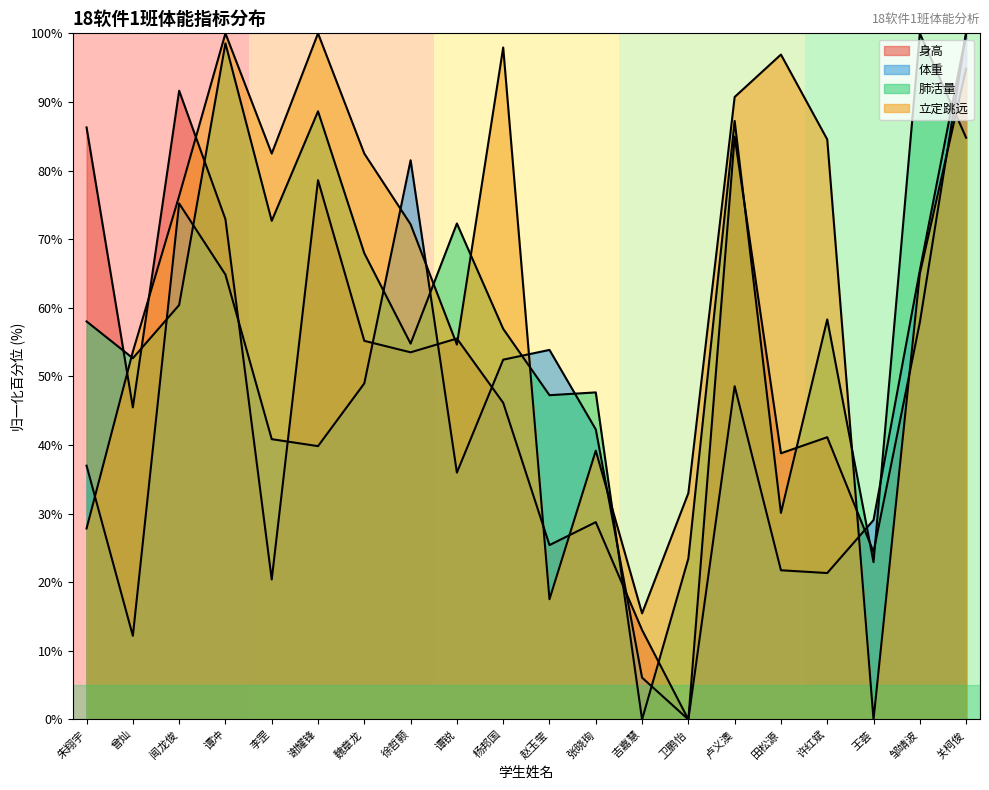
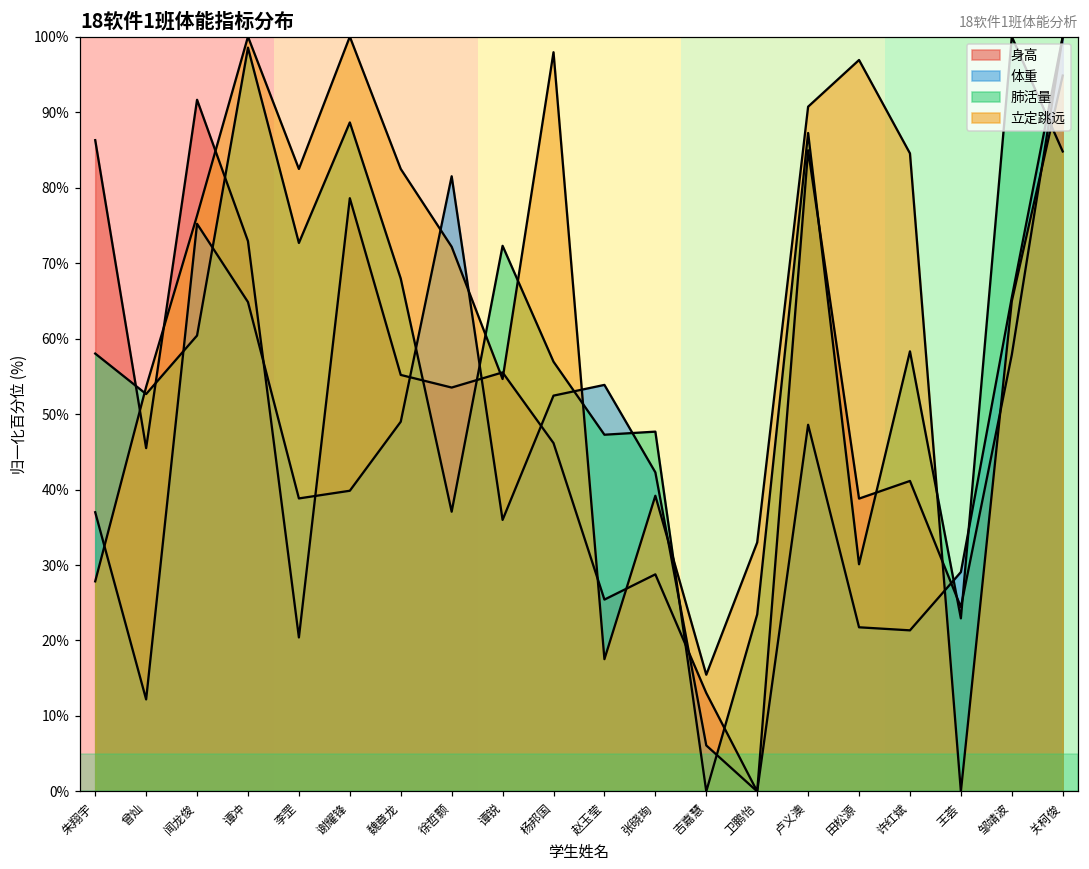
  {
    "身高": {
      "朱翔宇": "86%",
      "曾灿": "45%",
      "闻龙俊": "92%",
      "谭冲": "73%",
      "李罡": "20%",
      "谢耀锋": "79%",
      "魏章龙": "55%",
      "徐哲颢": "54%",
      "谭锐": "56%",
      "杨邦国": "46%",
      "赵玉莹": "25%",
      "张晓珣": "29%",
      "吉嘉慧": "13%",
      "卢义澳": "85%",
      "田松源": "39%",
      "许红斌": "41%",
      "王荟": "24%",
      "邹靖波": "58%"
    },
    "体重": {
      "朱翔宇": "37%",
      "曾灿": "12%",
      "闻龙俊": "75%",
      "谭冲": "65%",
-     "李罡": "41%",
+     "李罡": "39%",
      "谢耀锋": "40%",
      "魏章龙": "49%",
      "徐哲颢": "82%",
      "谭锐": "36%",
      "杨邦国": "52%",
      "赵玉莹": "54%",
      "张晓珣": "42%",
      "吉嘉慧": "6%",
      "卢义澳": "49%",
      "田松源": "22%",
      "许红斌": "21%",
      "王荟": "29%",
      "邹靖波": "65%"
    },
    "肺活量": {
      "朱翔宇": "58%",
      "曾灿": "53%",
      "闻龙俊": "60%",
      "谭冲": "99%",
      "李罡": "73%",
      "谢耀锋": "89%",
      "魏章龙": "68%",
-     "徐哲颢": "55%",
+     "徐哲颢": "37%",
      "谭锐": "72%",
      "杨邦国": "57%",
      "赵玉莹": "47%",
      "张晓珣": "48%",
      "吉嘉慧": "0%",
      "卫鹏怡": "23%",
      "卢义澳": "87%",
      "田松源": "30%",
      "许红斌": "58%",
      "王荟": "23%",
      "关柯俊": "85%"
    },
    "立定跳远": {
      "朱翔宇": "28%",
      "曾灿": "54%",
      "闻龙俊": "76%",
      "谭冲": "100%",
      "李罡": "82%",
      "谢耀锋": "100%",
      "魏章龙": "82%",
      "徐哲颢": "72%",
      "谭锐": "55%",
      "杨邦国": "98%",
      "赵玉莹": "18%",
      "张晓珣": "39%",
      "吉嘉慧": "15%",
      "卫鹏怡": "33%",
      "卢义澳": "91%",
      "田松源": "97%",
      "许红斌": "85%",
      "王荟": "0%",
      "邹靖波": "65%"
    }
  }
